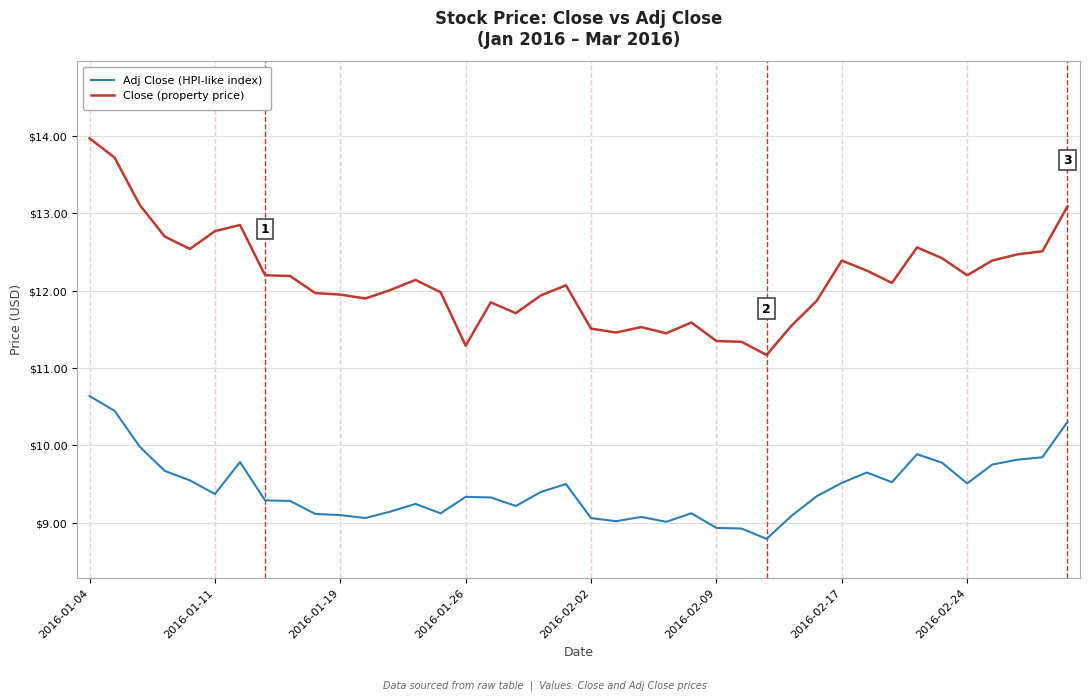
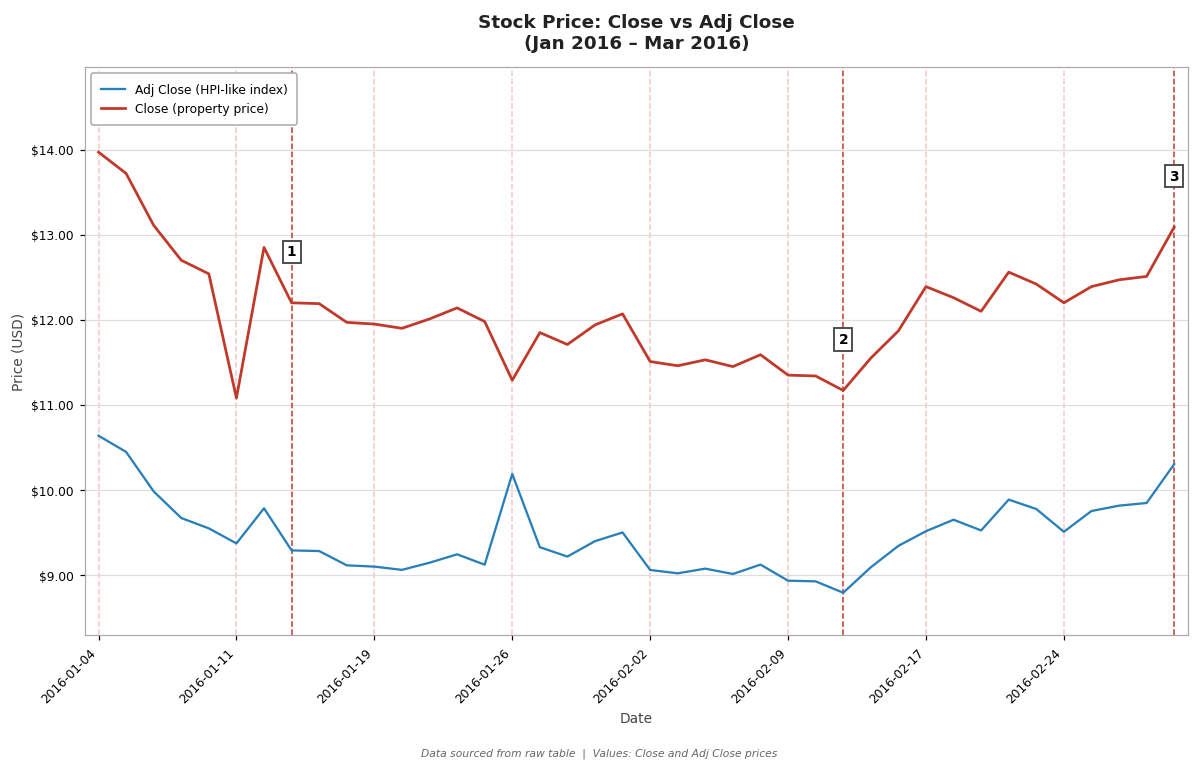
  {
    "Adj Close (HPI-like index)": {
      "2016-01-04": "$10.6",
      "2016-01-11": "$9.4",
      "2016-01-19": "$9.1",
-     "2016-01-26": "$9.3",
+     "2016-01-26": "$10.2",
      "2016-02-02": "$9.1",
      "2016-02-09": "$8.9",
      "2016-02-17": "$9.5",
      "2016-02-24": "$9.5"
    },
    "Close (property price)": {
      "2016-01-04": "$14.0",
-     "2016-01-11": "$12.8",
+     "2016-01-11": "$11.1",
      "2016-01-19": "$12.0",
      "2016-01-26": "$11.3",
      "2016-02-02": "$11.5",
      "2016-02-09": "$11.4",
      "2016-02-17": "$12.4",
      "2016-02-24": "$12.2"
    }
  }
